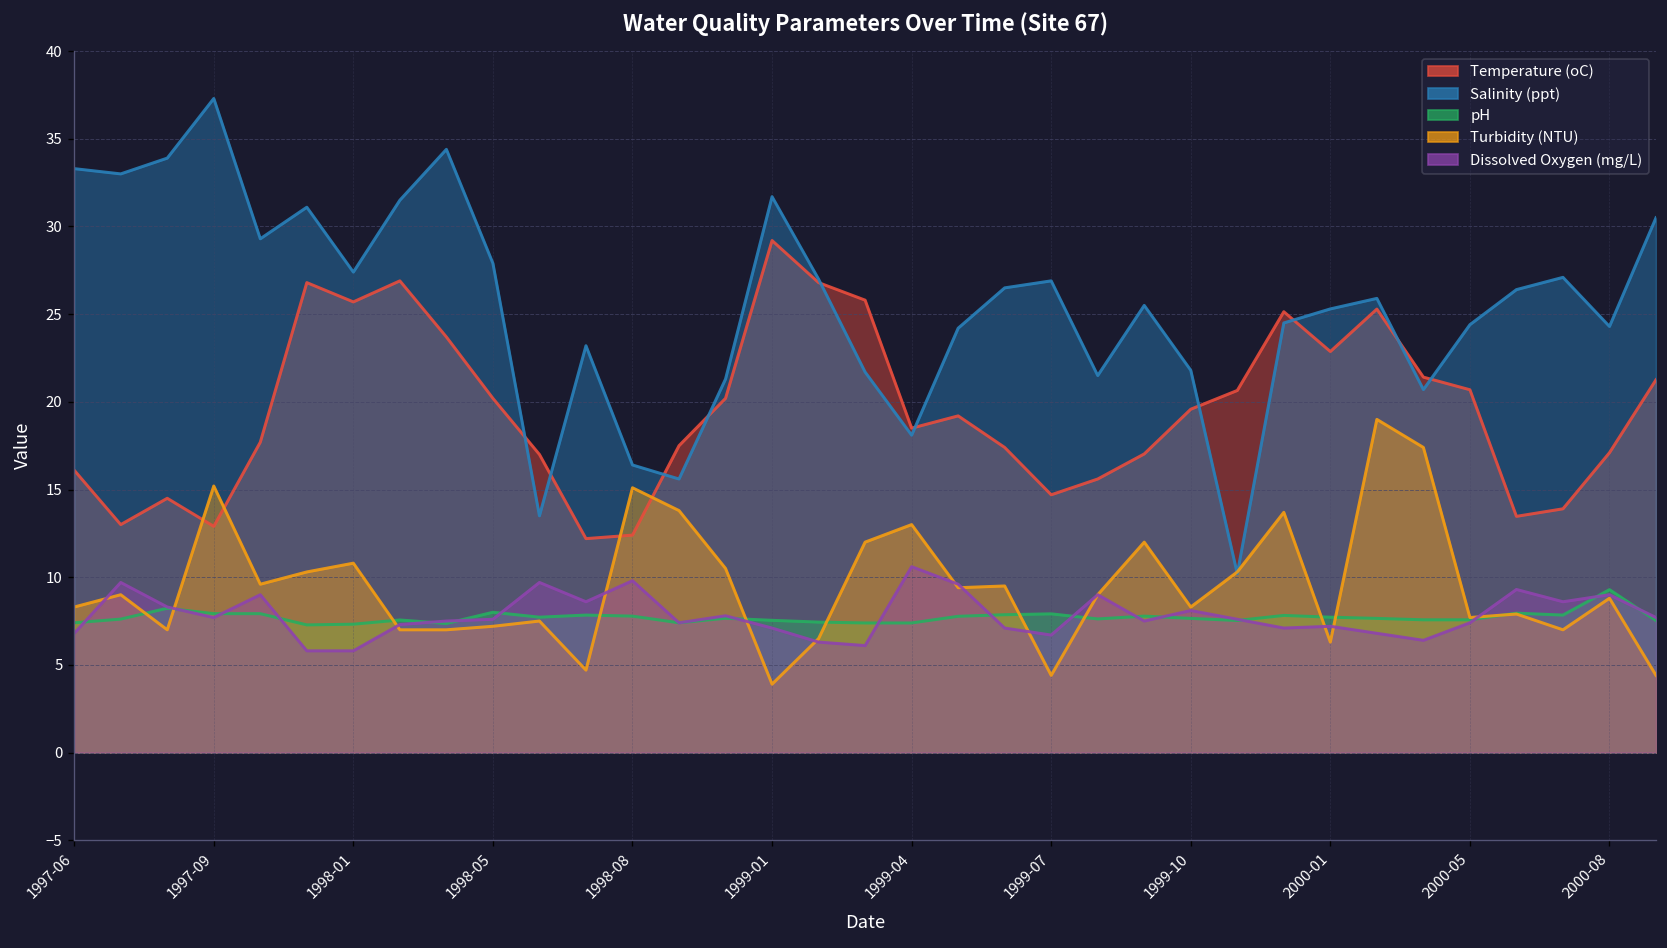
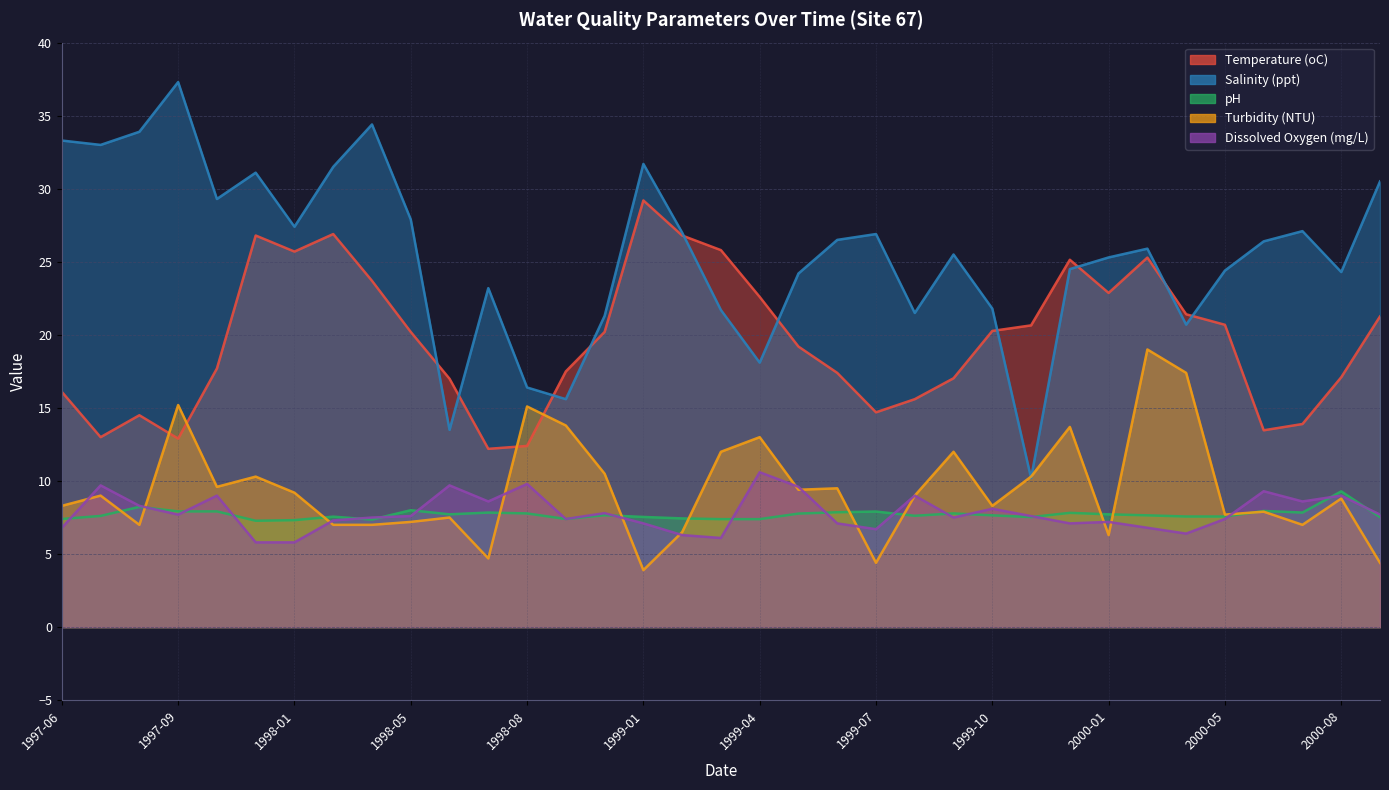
  {
    "Temperature (oC)": {
      "1997-06": 16.1,
      "1997-09": 12.9,
      "1998-01": 25.7,
      "1998-05": 20.2,
      "1998-08": 12.4,
      "1999-01": 29.2,
-     "1999-04": 18.5,
+     "1999-04": 22.6,
      "1999-07": 14.7,
-     "1999-10": 19.6,
+     "1999-10": 20.3,
      "2000-01": 22.9,
      "2000-05": 20.7,
      "2000-08": 17.1
    },
    "Salinity (ppt)": {
      "1997-06": 33.3,
      "1997-09": 37.3,
      "1998-01": 27.4,
      "1998-05": 27.9,
      "1998-08": 16.4,
      "1999-01": 31.7,
      "1999-04": 18.1,
      "1999-07": 26.9,
      "1999-10": 21.8,
      "2000-01": 25.3,
      "2000-05": 24.4,
      "2000-08": 24.3
    },
    "pH": {
      "1997-06": 7.4,
      "1997-09": 7.9,
      "1998-01": 7.3,
      "1998-05": 8.0,
      "1998-08": 7.8,
      "1999-01": 7.5,
      "1999-04": 7.4,
      "1999-07": 7.9,
      "1999-10": 7.7,
      "2000-01": 7.7,
      "2000-08": 9.3
    },
    "Turbidity (NTU)": {
      "1997-06": 8.3,
      "1997-09": 15.2,
-     "1998-01": 10.8,
+     "1998-01": 9.2,
      "1998-05": 7.2,
      "1998-08": 15.1,
      "1999-01": 3.9,
      "1999-04": 13.0,
      "1999-07": 4.4,
      "1999-10": 8.3,
      "2000-01": 6.3,
      "2000-08": 8.8
    },
    "Dissolved Oxygen (mg/L)": {
      "1997-06": 6.8,
      "1997-09": 7.7,
      "1998-01": 5.8,
      "1998-05": 7.6,
      "1998-08": 9.8,
      "1999-01": 7.1,
      "1999-04": 10.6,
      "1999-07": 6.7,
      "1999-10": 8.1,
      "2000-01": 7.2,
      "2000-08": 9.0
    }
  }
